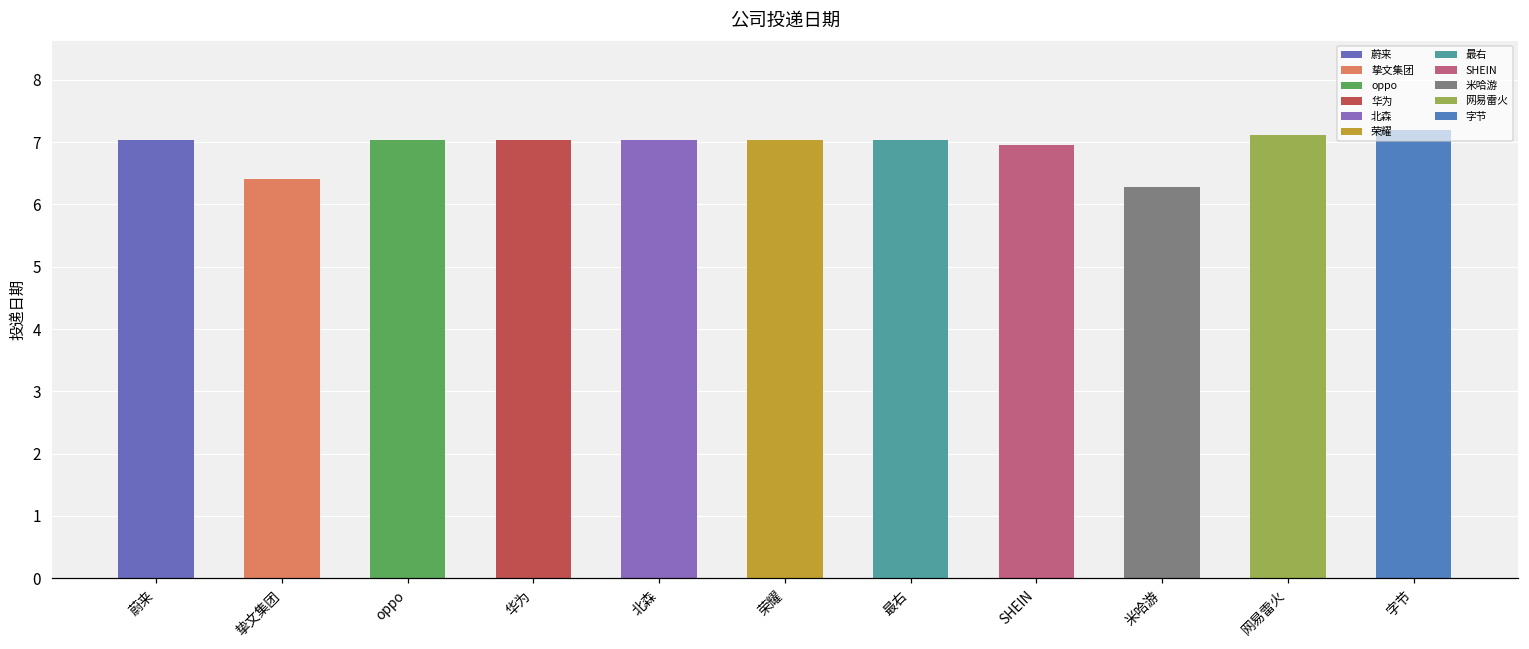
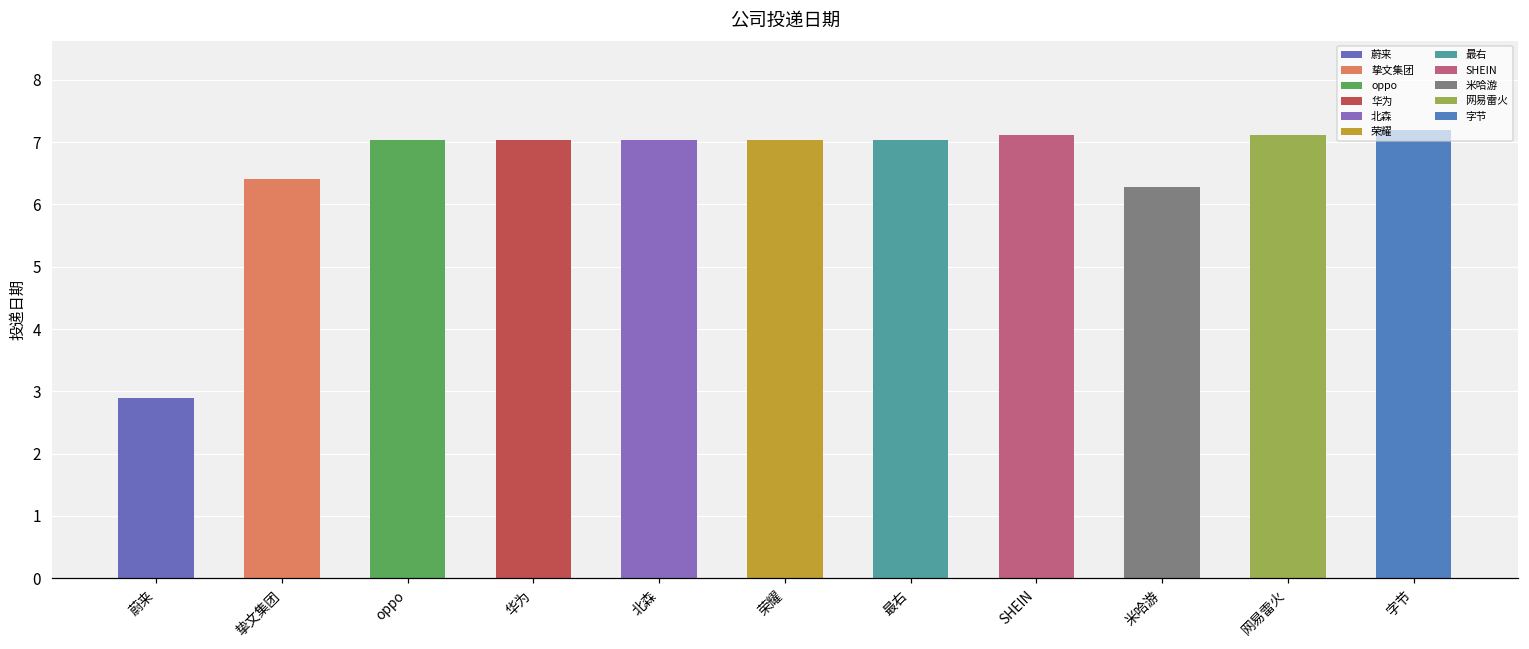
  {
-   "蔚来": 7.0,
+   "蔚来": 2.9,
    "挚文集团": 6.4,
    "oppo": 7.0,
    "华为": 7.0,
    "北森": 7.0,
    "荣耀": 7.0,
    "最右": 7.0,
-   "SHEIN": 7.0,
+   "SHEIN": 7.1,
    "米哈游": 6.3,
    "网易雷火": 7.1
  }
